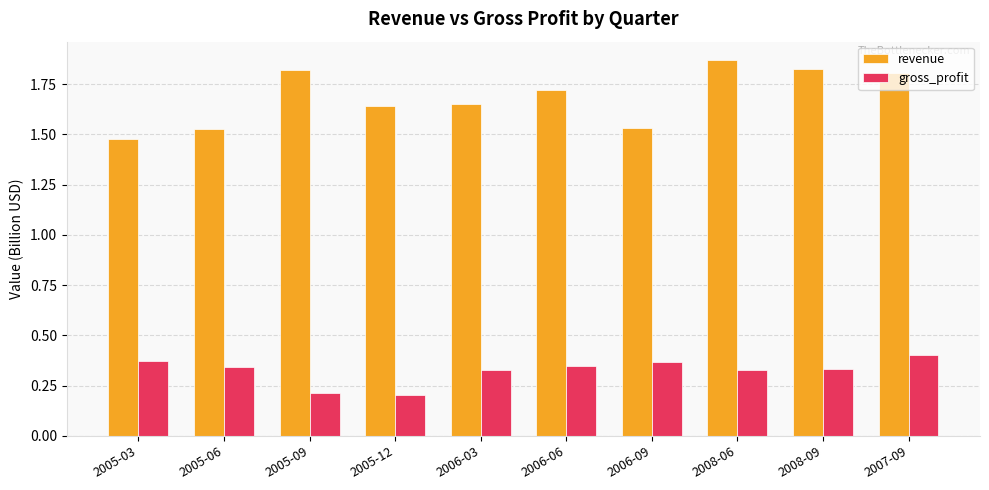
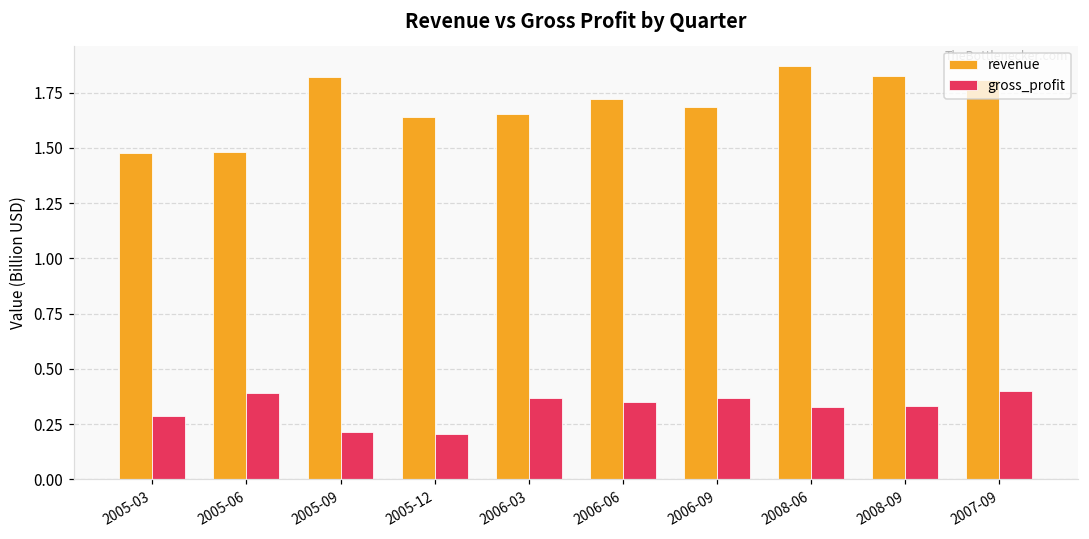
  {
    "revenue": {
      "2005-03": 1.48,
-     "2005-06": 1.53,
+     "2005-06": 1.48,
      "2005-09": 1.82,
      "2005-12": 1.64,
      "2006-03": 1.65,
      "2006-06": 1.72,
-     "2006-09": 1.53,
+     "2006-09": 1.69,
      "2008-06": 1.87,
      "2008-09": 1.82
    },
    "gross_profit": {
-     "2005-03": 0.37,
-     "2005-06": 0.34,
+     "2005-03": 0.28,
+     "2005-06": 0.39,
      "2005-09": 0.21,
      "2005-12": 0.20,
-     "2006-03": 0.33,
+     "2006-03": 0.37,
      "2006-06": 0.35,
      "2006-09": 0.37,
      "2008-06": 0.33,
      "2008-09": 0.33,
      "2007-09": 0.40
    }
  }
